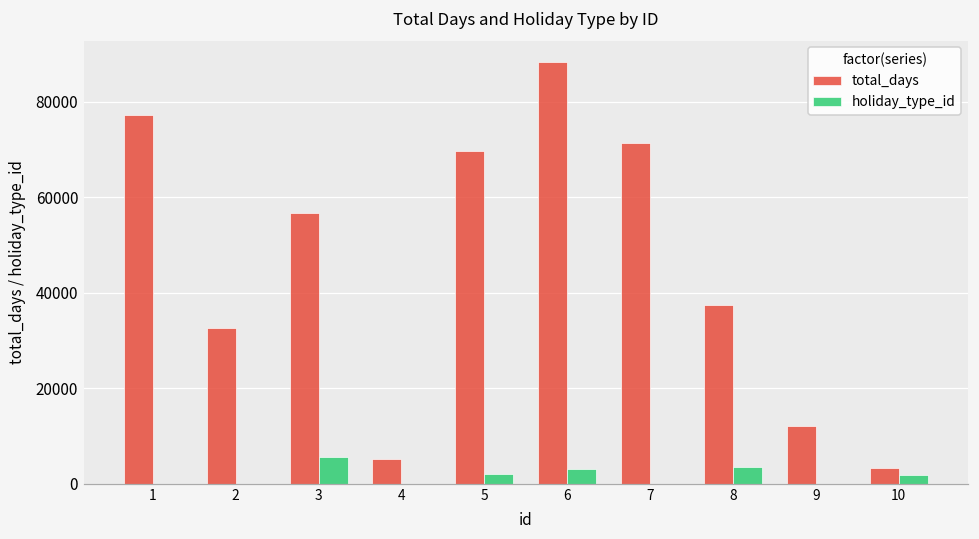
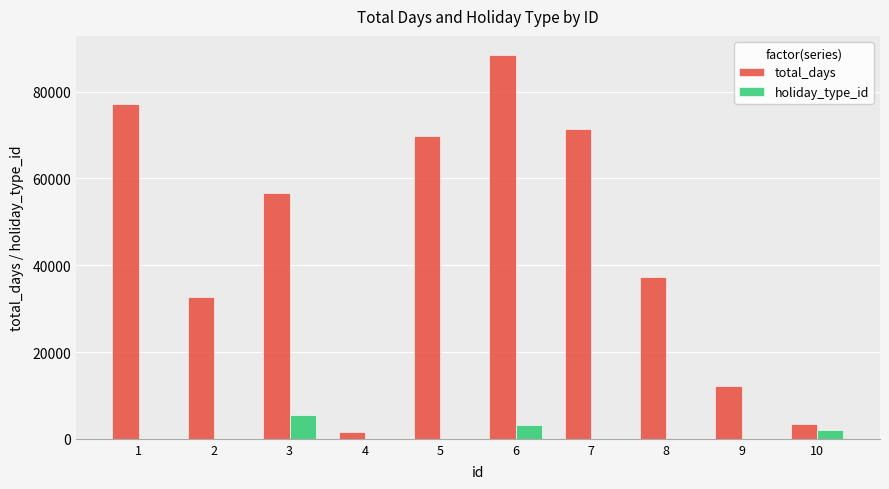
  {
    "total_days": {
      "1": 77000,
      "2": 33000,
      "3": 57000,
-     "4": 5000,
+     "4": 2000,
      "5": 70000,
      "6": 88000,
      "7": 71000,
      "8": 37000,
      "9": 12000,
      "10": 3000
    },
    "holiday_type_id": {
      "3": 6000,
-     "5": 2000,
+     "5": 0,
      "6": 3000,
-     "8": 4000,
+     "8": 0,
      "10": 2000
    }
  }
